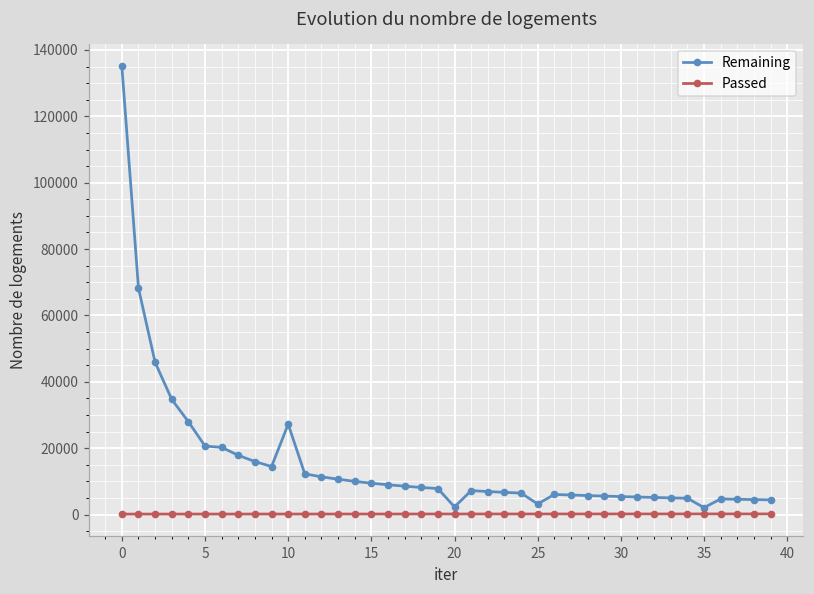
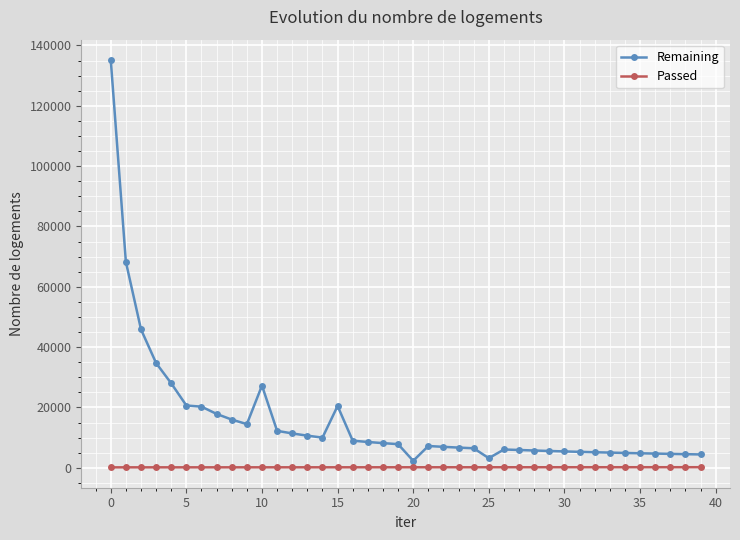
  {
    "Remaining": {
      "0": 135000,
      "5": 21000,
      "10": 27000,
-     "15": 9000,
+     "15": 20000,
      "20": 2000,
      "25": 3000,
      "30": 5000,
-     "35": 2000
+     "35": 5000
    },
    "Passed": {
      "0": 0,
      "5": 0,
      "10": 0,
      "15": 0,
      "20": 0,
      "25": 0,
      "30": 0,
      "35": 0
    }
  }
